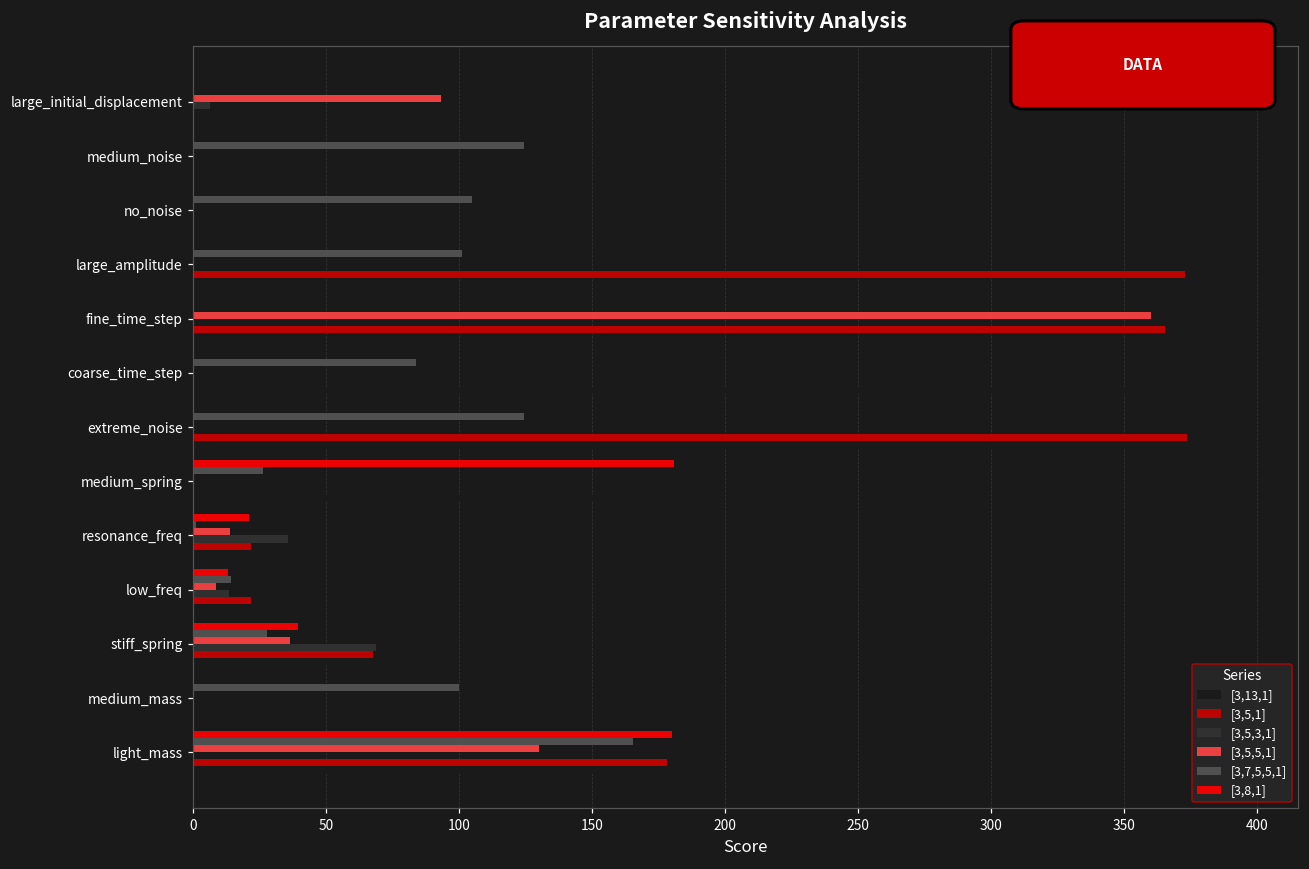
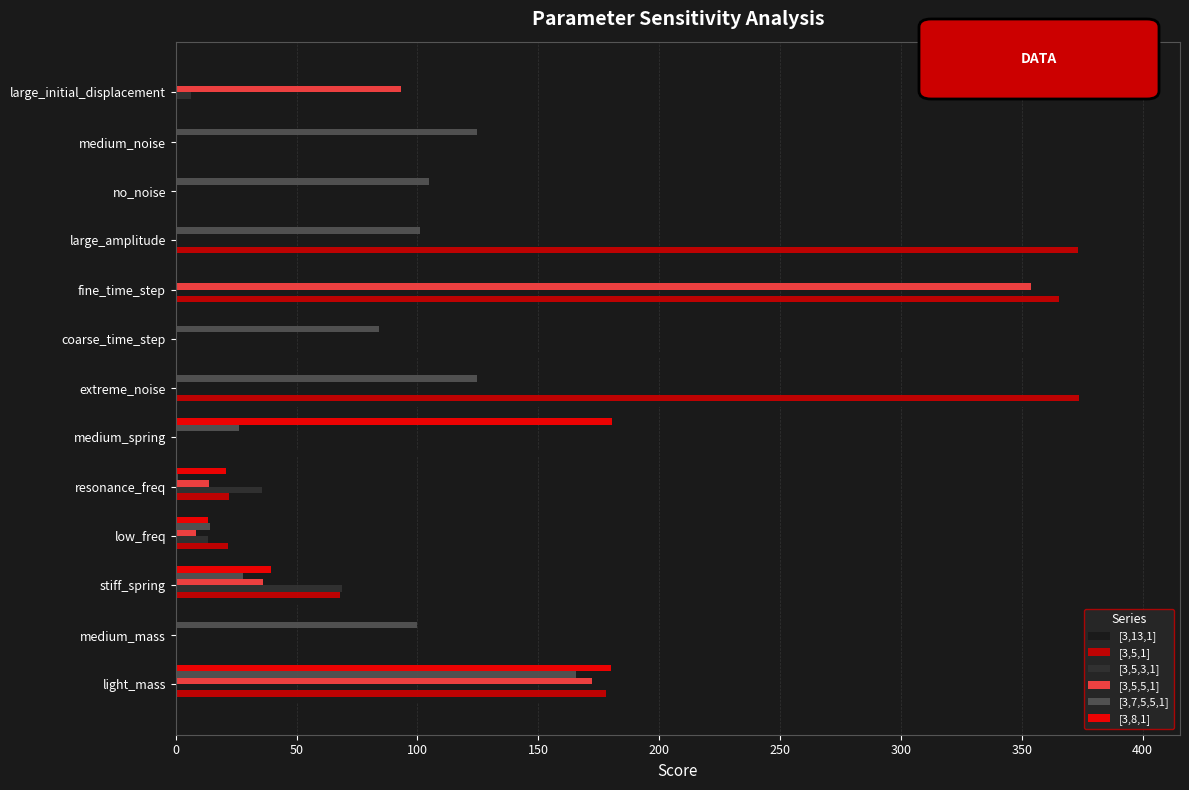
  {
    "[3,5,5,1]": {
      "large_initial_displacement": 93,
      "medium_noise": 0,
      "no_noise": 0,
      "large_amplitude": 0,
-     "fine_time_step": 360,
+     "fine_time_step": 354,
      "coarse_time_step": 0,
      "extreme_noise": 0,
      "medium_spring": 0,
      "resonance_freq": 14,
      "low_freq": 8,
      "stiff_spring": 36,
      "medium_mass": 0,
-     "light_mass": 130
+     "light_mass": 172
    }
  }
